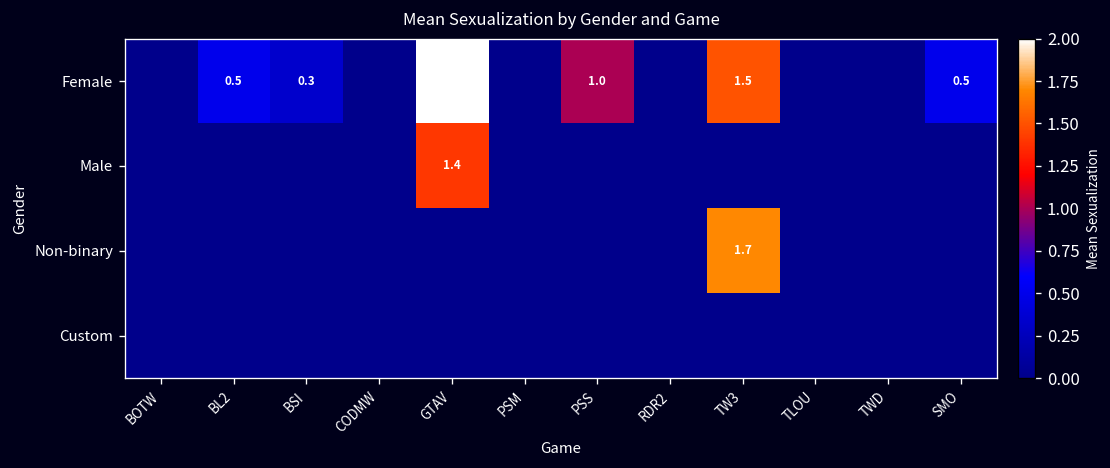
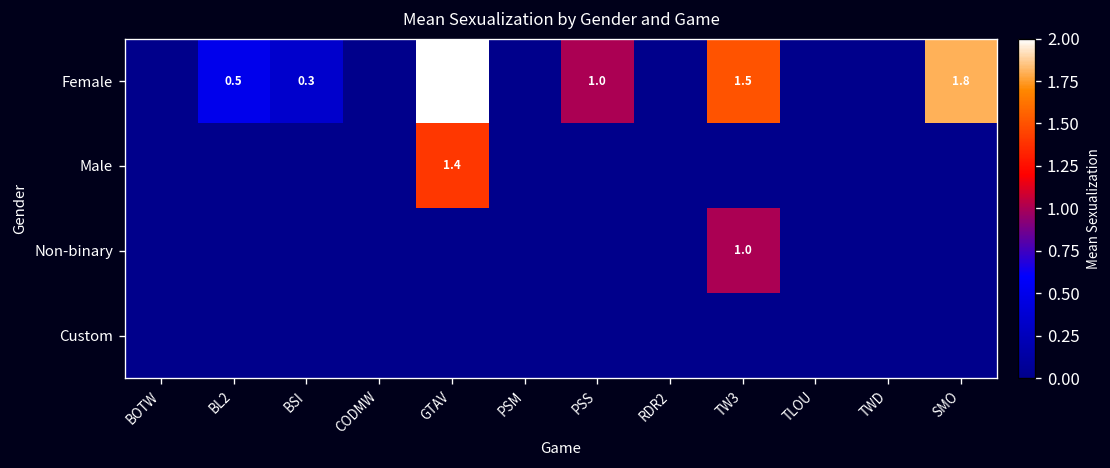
  {
    "Female": {
      "BL2": 0.5,
      "BSI": 0.3,
      "PSS": 1.0,
      "TW3": 1.5,
-     "SMO": 0.5
+     "SMO": 1.8
    },
    "Male": {
      "GTAV": 1.4
    },
    "Non-binary": {
-     "TW3": 1.7
+     "TW3": 1.0
    }
  }
